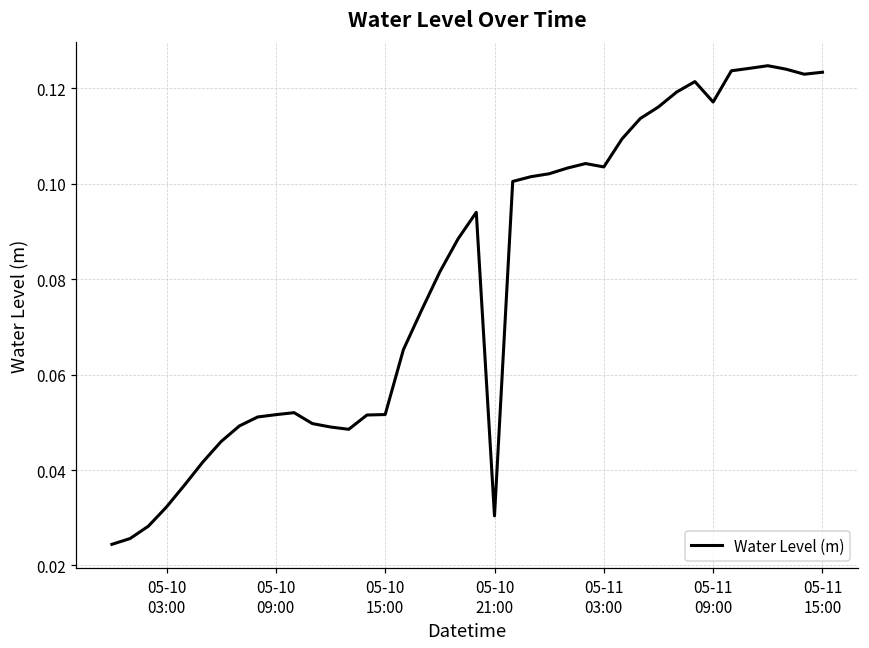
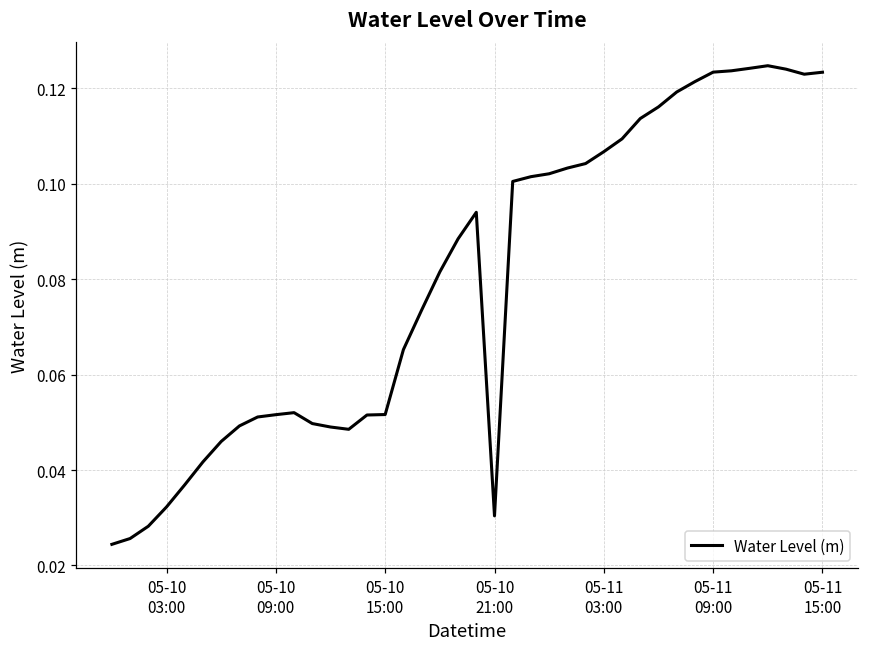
  {
    "05-10 03:00": 0.032,
    "05-10 09:00": 0.052,
    "05-10 15:00": 0.052,
    "05-10 21:00": 0.030,
-   "05-11 03:00": 0.103,
-   "05-11 09:00": 0.117,
+   "05-11 03:00": 0.107,
+   "05-11 09:00": 0.123,
    "05-11 15:00": 0.123
  }
